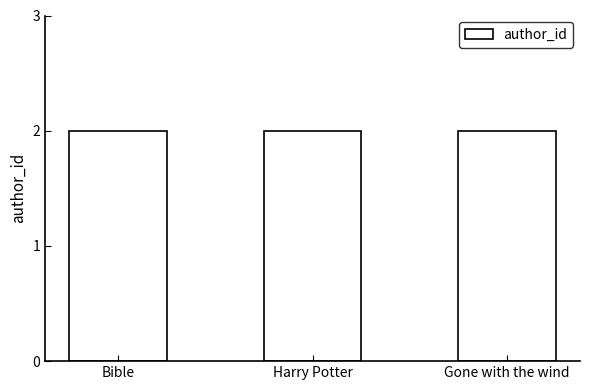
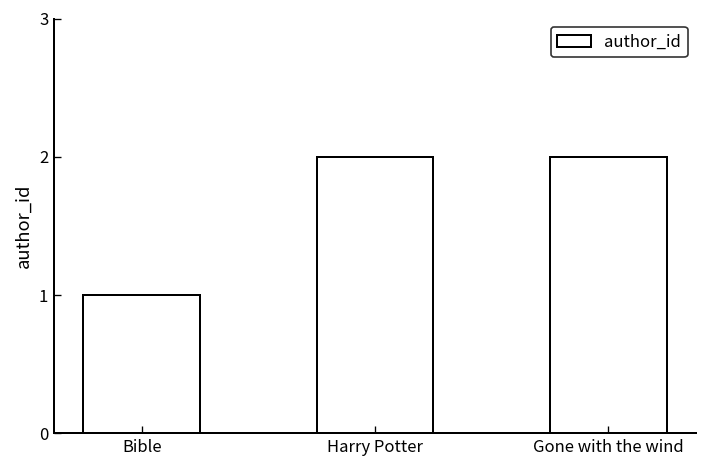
  {
-   "Bible": 2,
+   "Bible": 1,
    "Harry Potter": 2,
    "Gone with the wind": 2
  }
